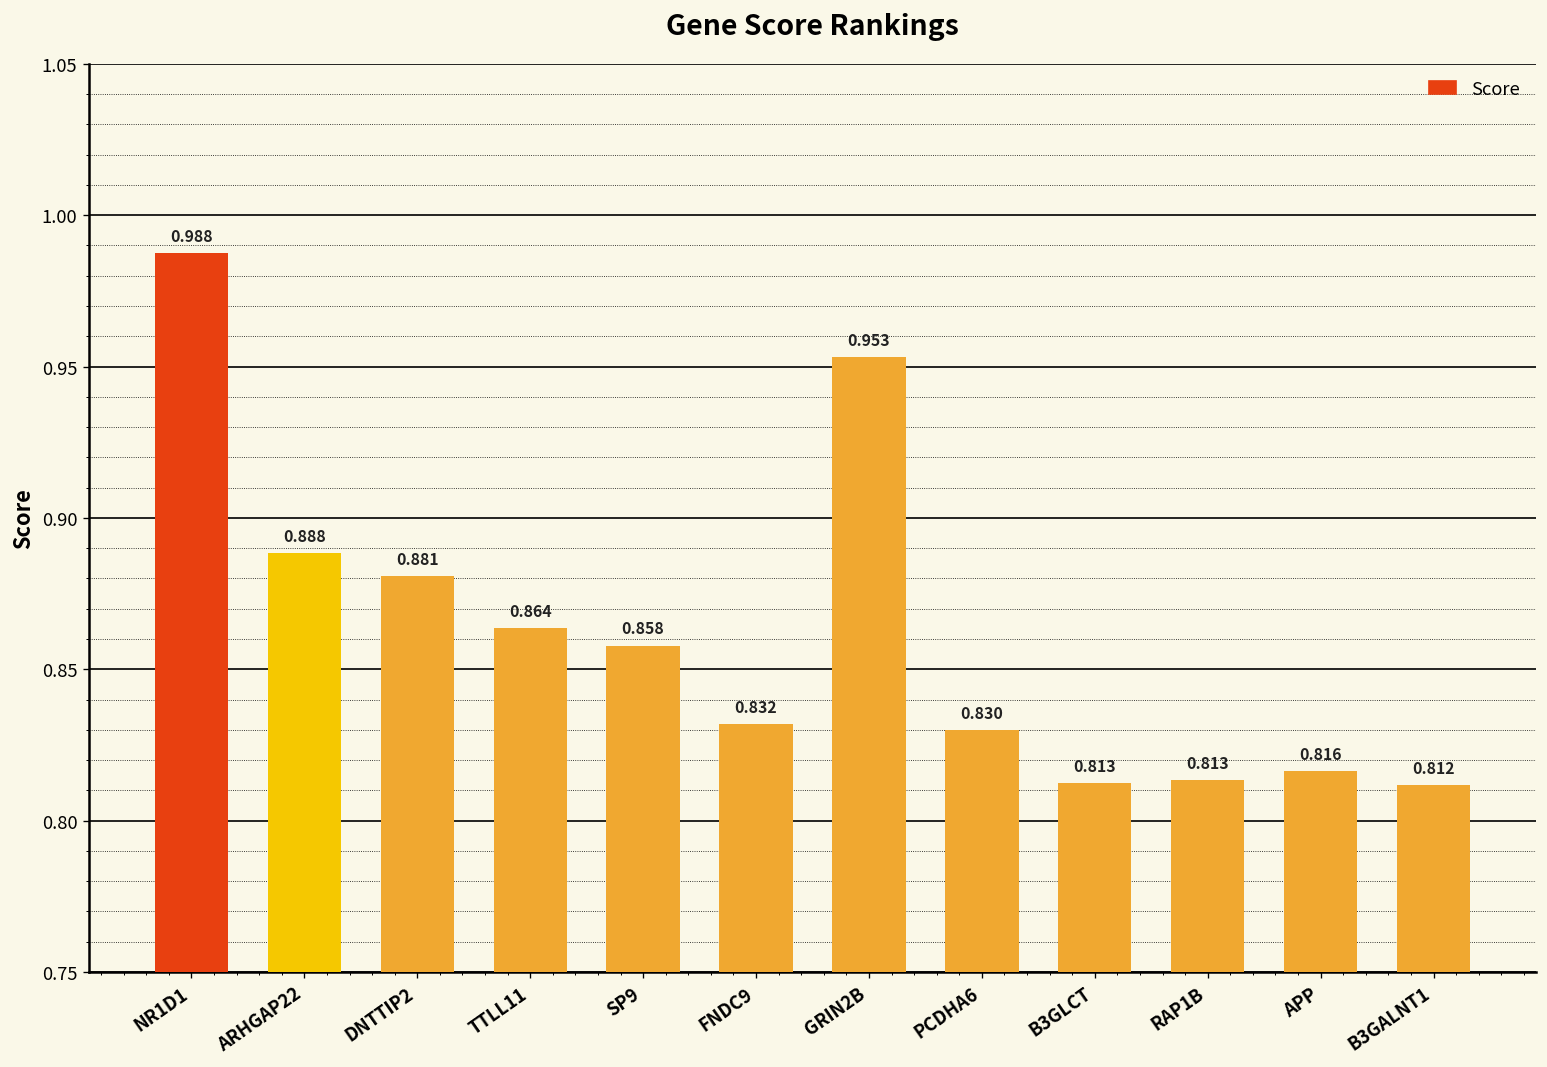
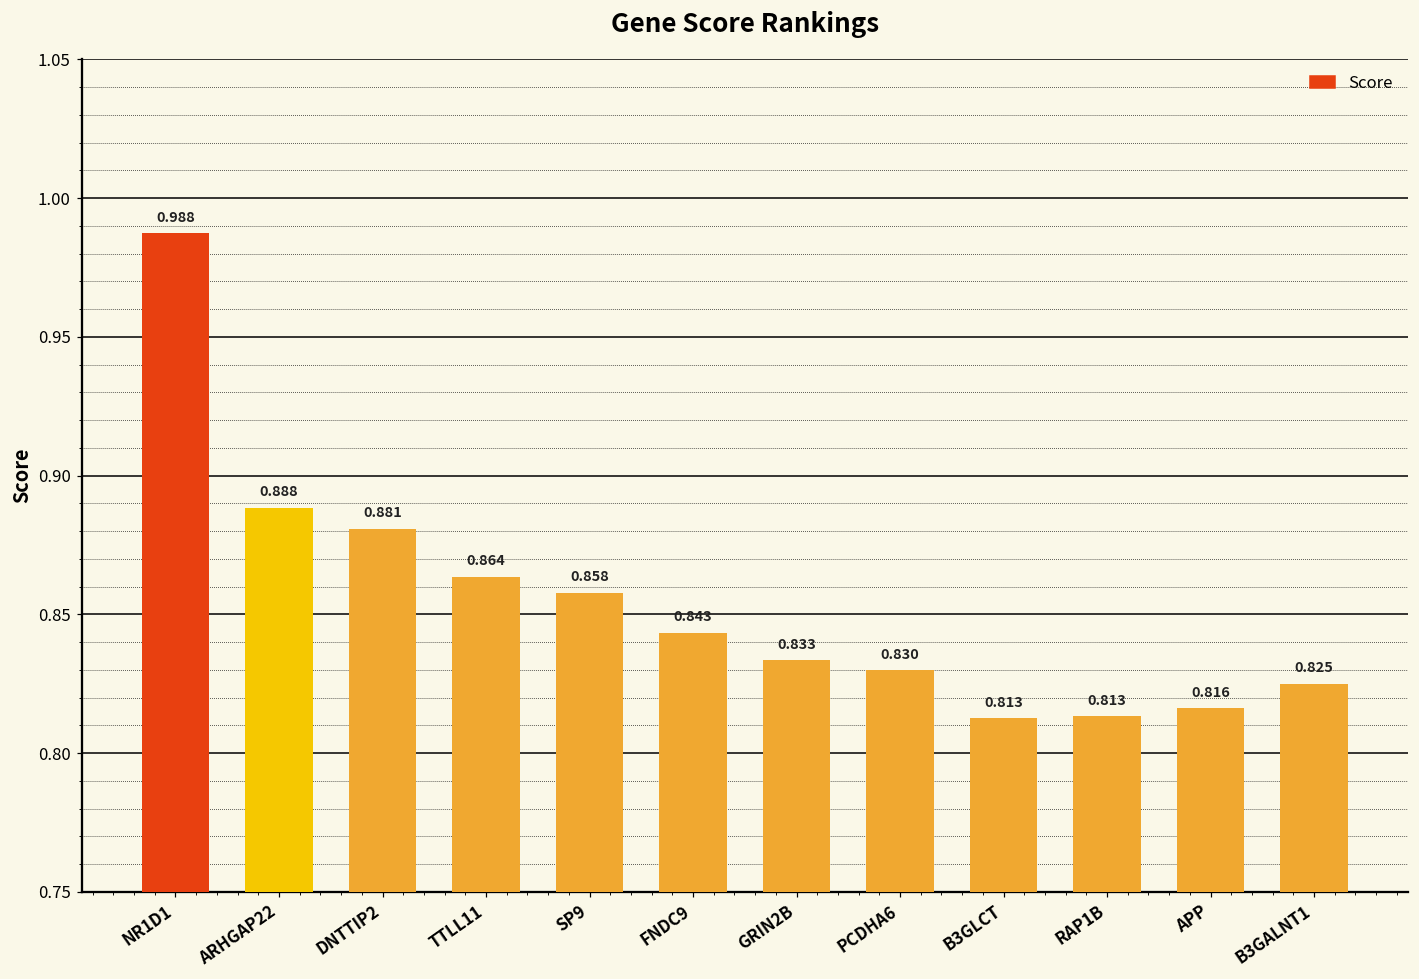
  {
    "NR1D1": 0.988,
    "ARHGAP22": 0.888,
    "DNTTIP2": 0.881,
    "TTLL11": 0.864,
    "SP9": 0.858,
-   "FNDC9": 0.832,
-   "GRIN2B": 0.953,
+   "FNDC9": 0.843,
+   "GRIN2B": 0.833,
    "PCDHA6": 0.830,
    "B3GLCT": 0.813,
    "RAP1B": 0.813,
    "APP": 0.816,
-   "B3GALNT1": 0.812
+   "B3GALNT1": 0.825
  }
